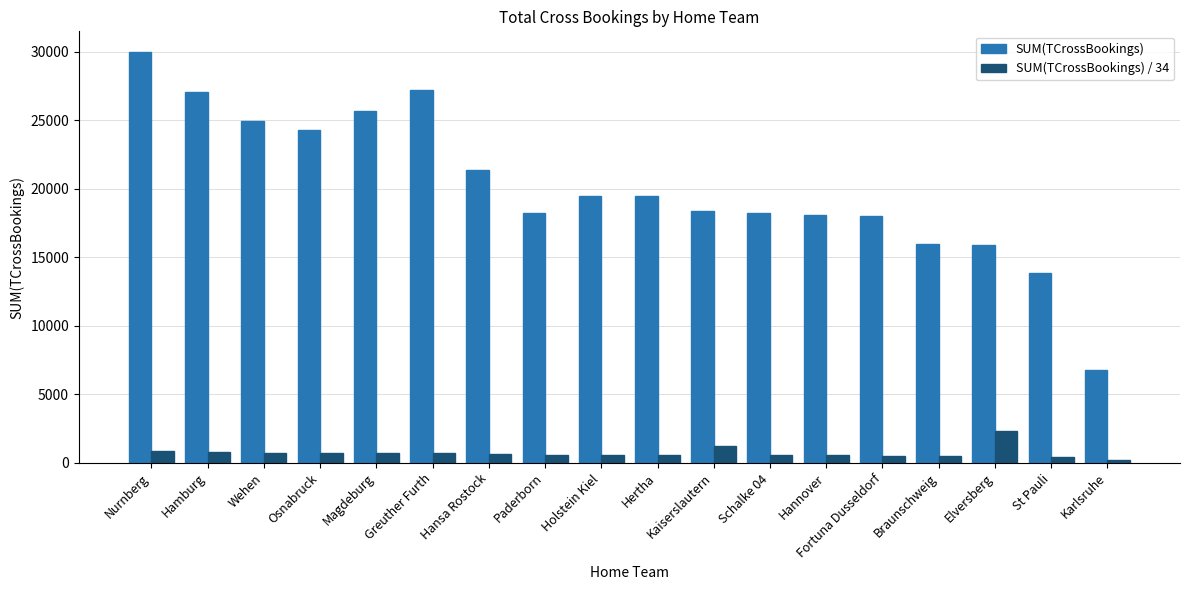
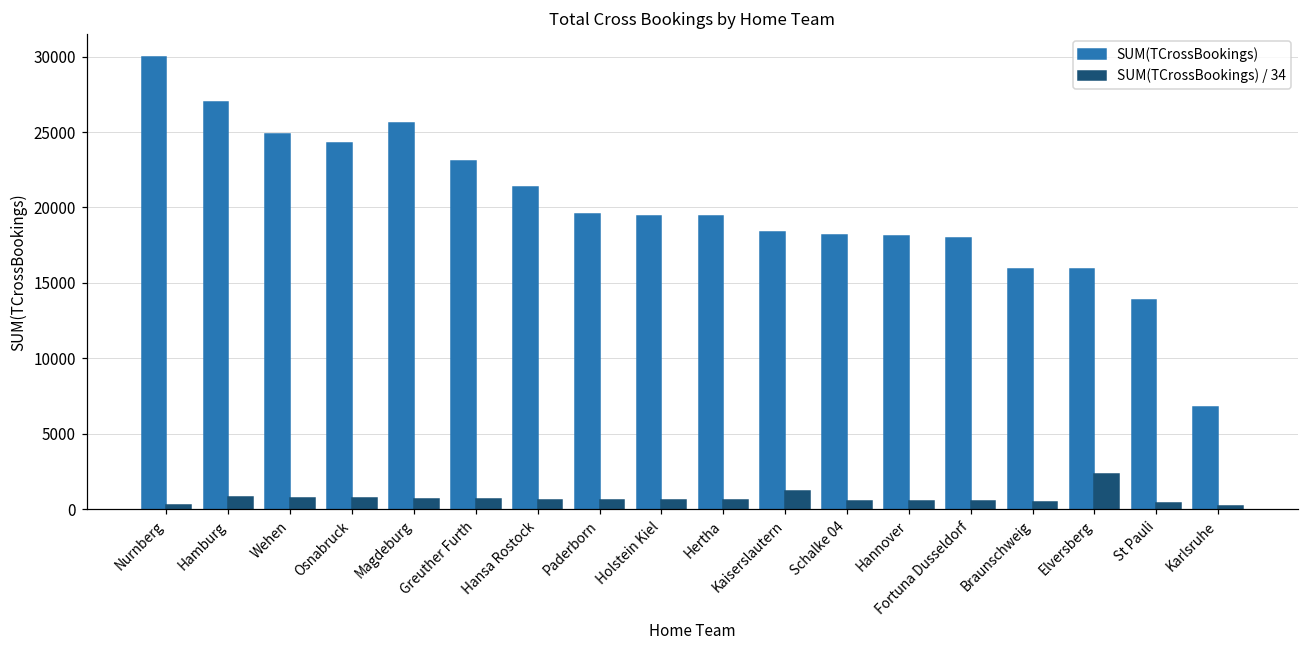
  {
    "SUM(TCrossBookings)": {
      "Nurnberg": 30000,
      "Hamburg": 27000,
      "Wehen": 24900,
      "Osnabruck": 24300,
      "Magdeburg": 25600,
-     "Greuther Furth": 27200,
+     "Greuther Furth": 23100,
      "Hansa Rostock": 21400,
-     "Paderborn": 18200,
+     "Paderborn": 19600,
      "Holstein Kiel": 19500,
      "Hertha": 19400,
      "Kaiserslautern": 18400,
      "Schalke 04": 18200,
      "Hannover": 18100,
      "Fortuna Dusseldorf": 18000,
      "Braunschweig": 16000,
      "Elversberg": 15900,
      "St Pauli": 13900,
      "Karlsruhe": 6800
    },
    "SUM(TCrossBookings) / 34": {
-     "Nurnberg": 900,
+     "Nurnberg": 300,
      "Hamburg": 800,
      "Wehen": 700,
      "Osnabruck": 700,
      "Magdeburg": 700,
      "Greuther Furth": 700,
      "Hansa Rostock": 600,
      "Paderborn": 600,
      "Holstein Kiel": 600,
      "Hertha": 600,
      "Kaiserslautern": 1200,
      "Schalke 04": 500,
      "Hannover": 500,
      "Fortuna Dusseldorf": 500,
      "Braunschweig": 500,
      "Elversberg": 2300,
      "St Pauli": 400,
      "Karlsruhe": 200
    }
  }
